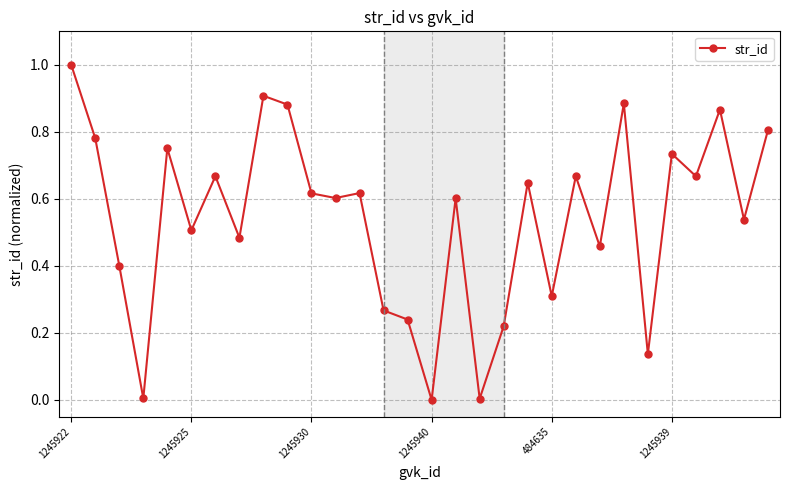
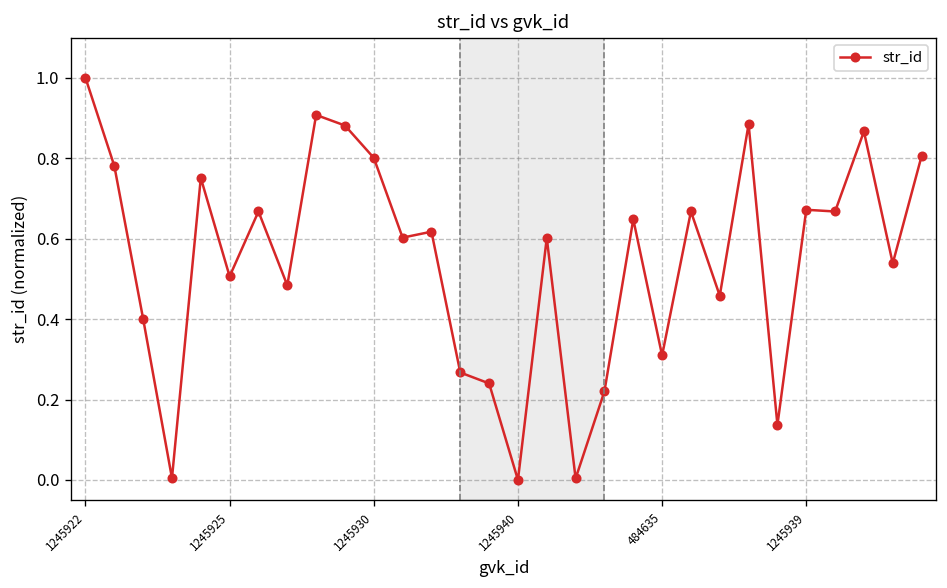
  {
    "1245922": 1.00,
    "1245925": 0.51,
-   "1245930": 0.62,
+   "1245930": 0.80,
    "1245940": 0.00,
    "484635": 0.31,
-   "1245939": 0.73
+   "1245939": 0.67
  }
